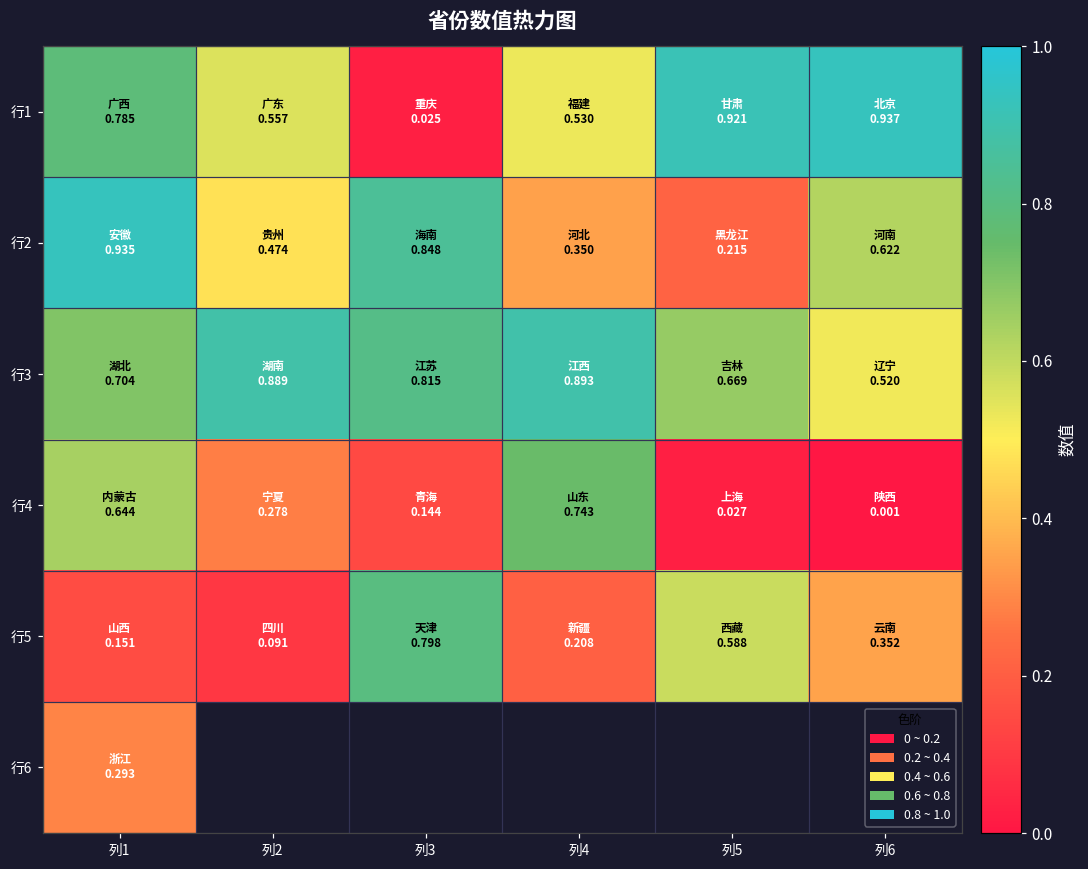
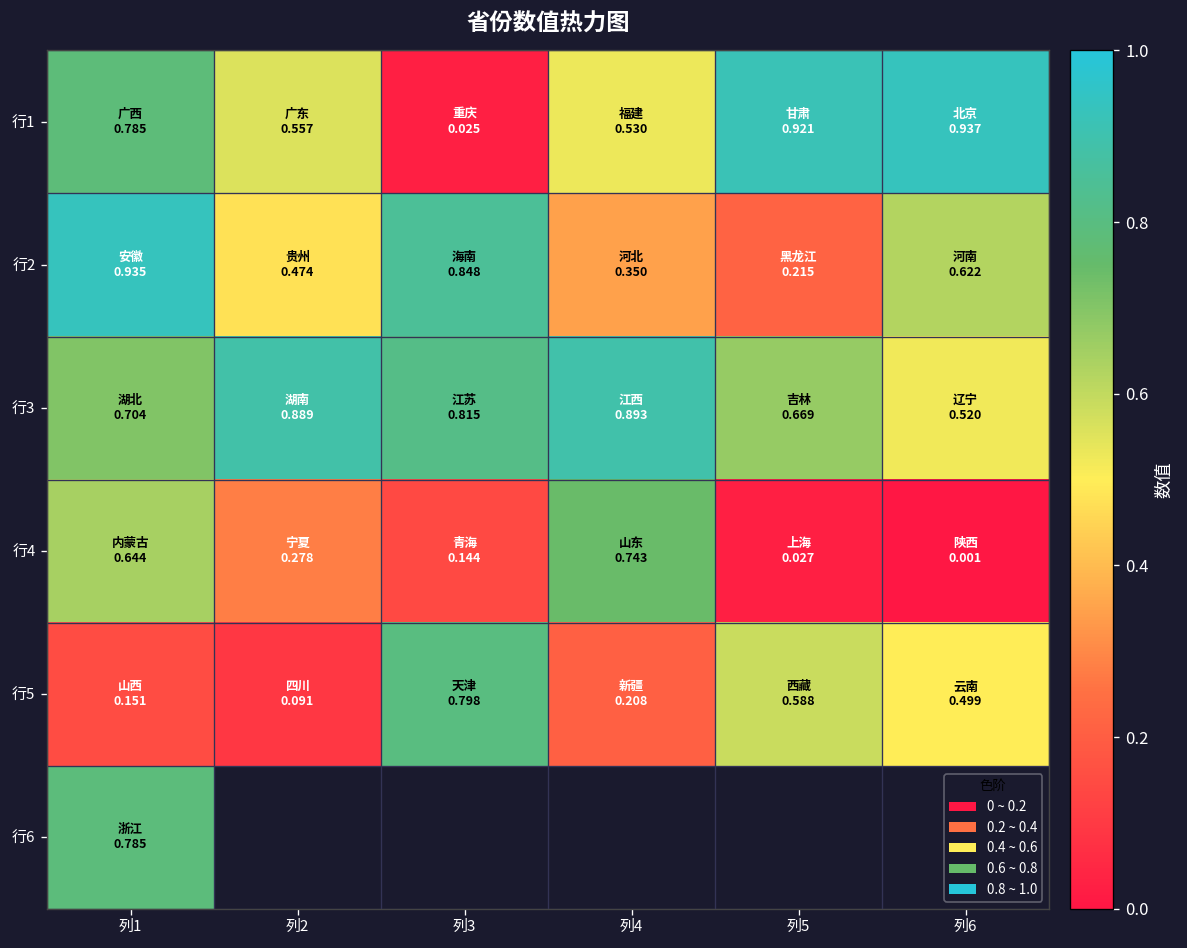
  {
    "行1": {
      "列1": 0.785,
      "列2": 0.557,
      "列3": 0.025,
      "列4": 0.530,
      "列5": 0.921,
      "列6": 0.937
    },
    "行2": {
      "列1": 0.935,
      "列2": 0.474,
      "列3": 0.848,
      "列4": 0.350,
      "列5": 0.215,
      "列6": 0.622
    },
    "行3": {
      "列1": 0.704,
      "列2": 0.889,
      "列3": 0.815,
      "列4": 0.893,
      "列5": 0.669,
      "列6": 0.520
    },
    "行4": {
      "列1": 0.644,
      "列2": 0.278,
      "列3": 0.144,
      "列4": 0.743,
      "列5": 0.027,
      "列6": 0.001
    },
    "行5": {
      "列1": 0.151,
      "列2": 0.091,
      "列3": 0.798,
      "列4": 0.208,
      "列5": 0.588,
-     "列6": 0.352
+     "列6": 0.499
    },
    "行6": {
-     "列1": 0.293
+     "列1": 0.785
    }
  }
